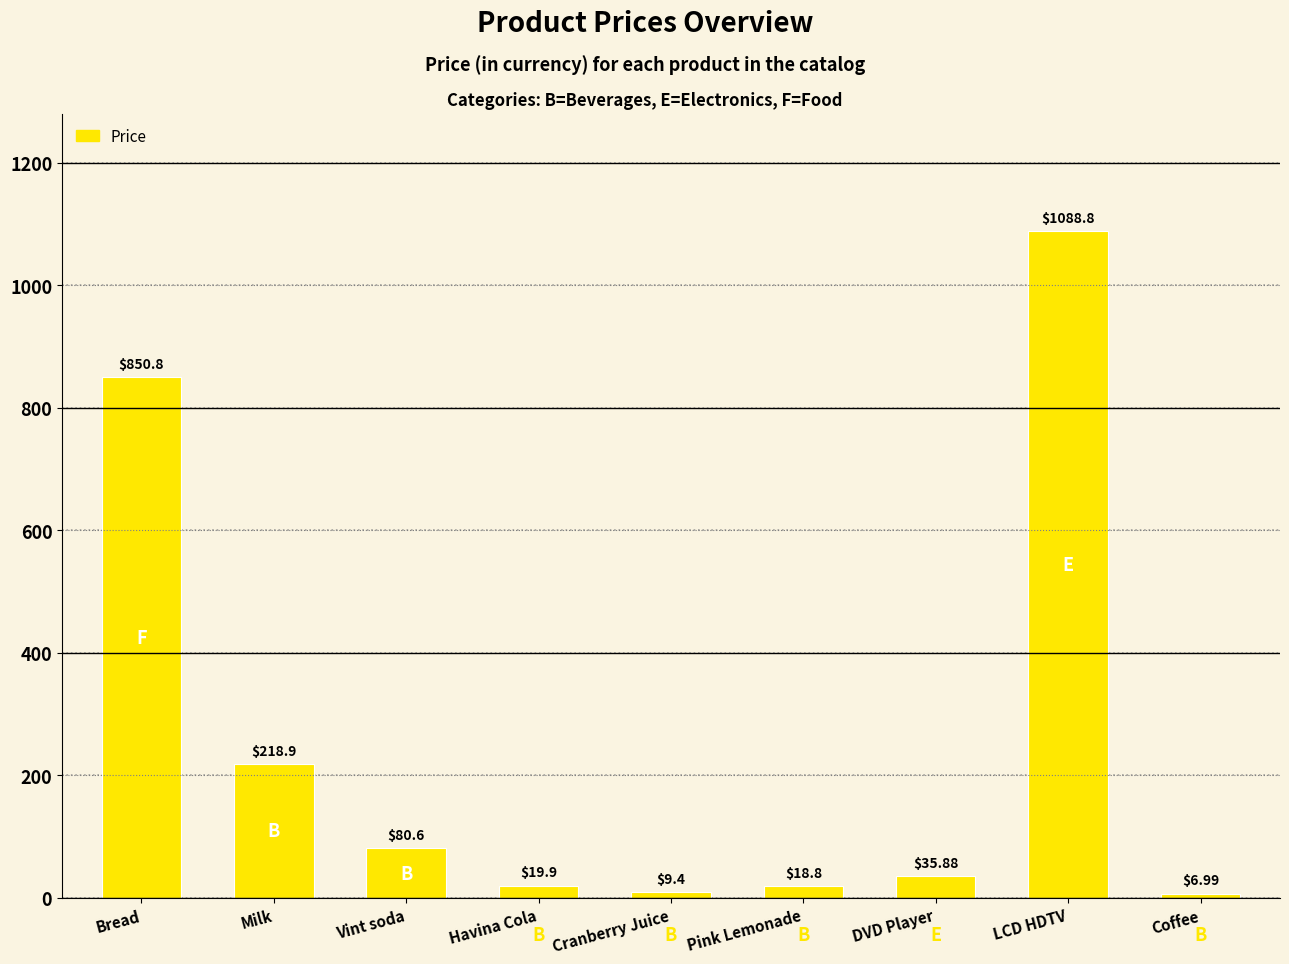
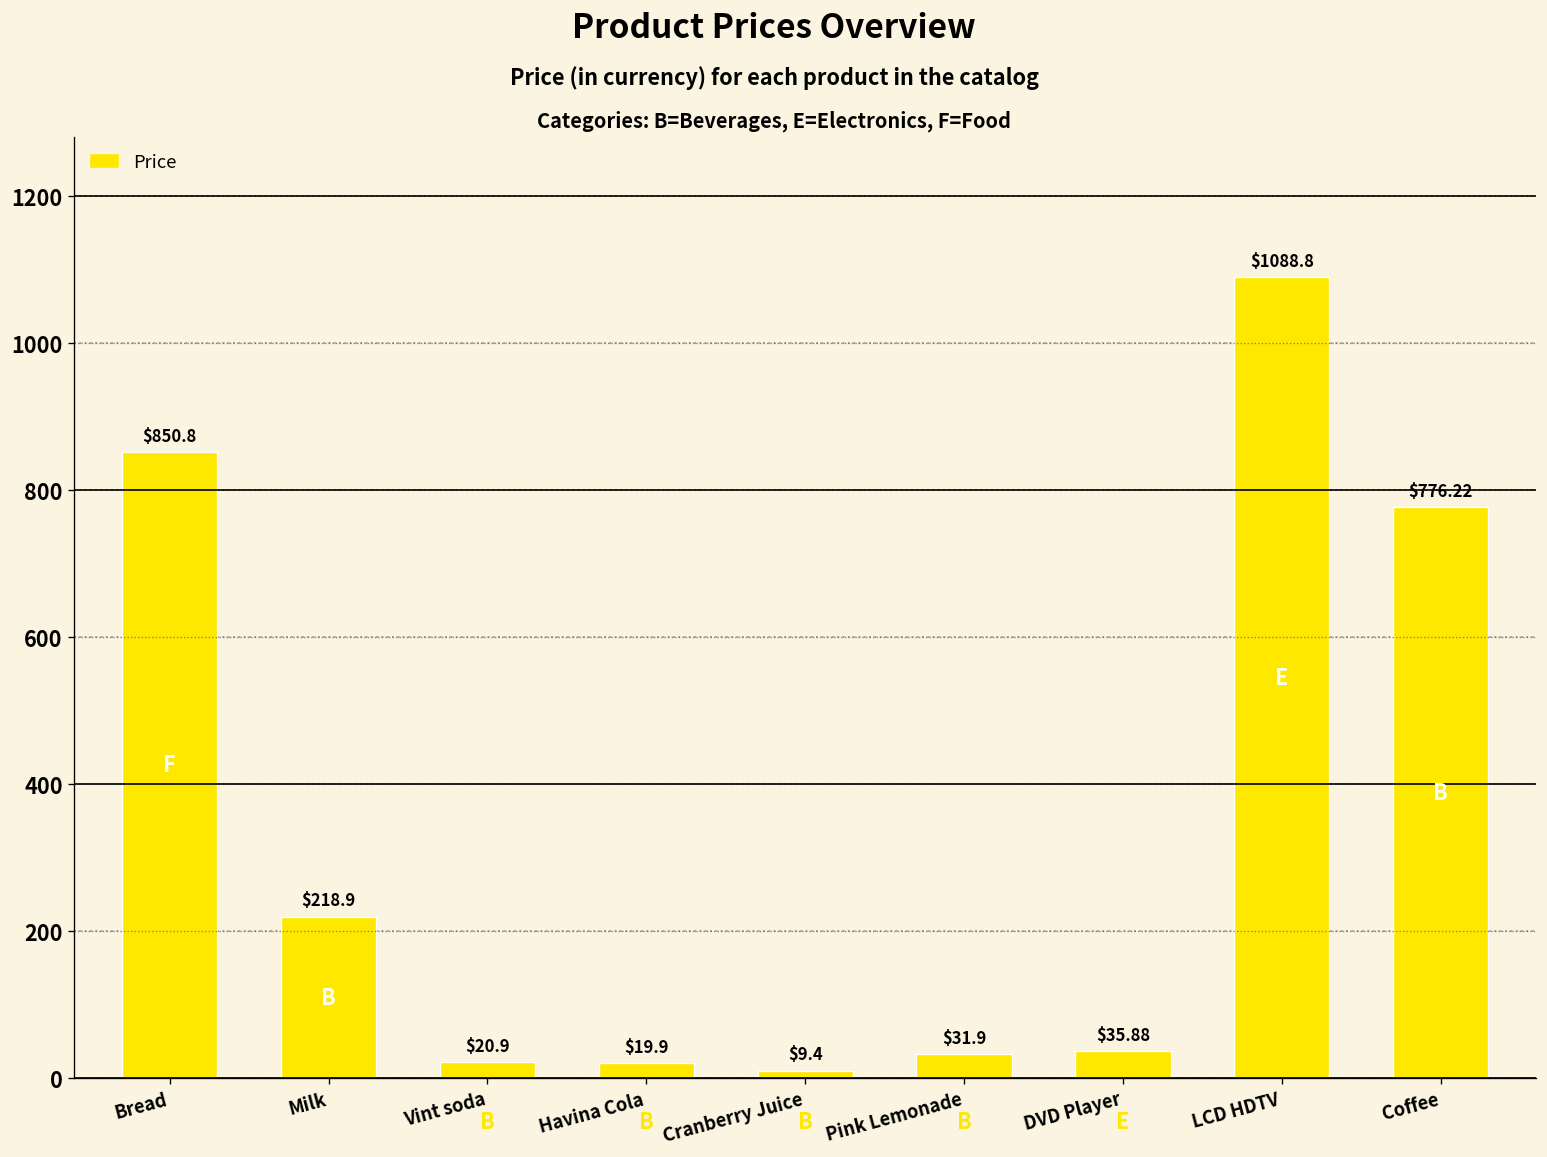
  {
    "Bread": "$850.8",
    "Milk": "$218.9",
-   "Vint soda": "$80.6",
+   "Vint soda": "$20.9",
    "Havina Cola": "$19.9",
    "Cranberry Juice": "$9.4",
-   "Pink Lemonade": "$18.8",
+   "Pink Lemonade": "$31.9",
    "DVD Player": "$35.88",
    "LCD HDTV": "$1088.8",
-   "Coffee": "$6.99"
+   "Coffee": "$776.22"
  }
